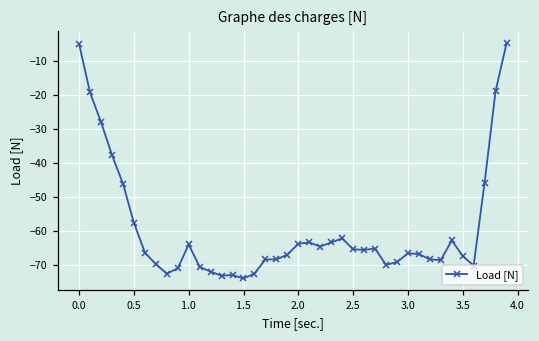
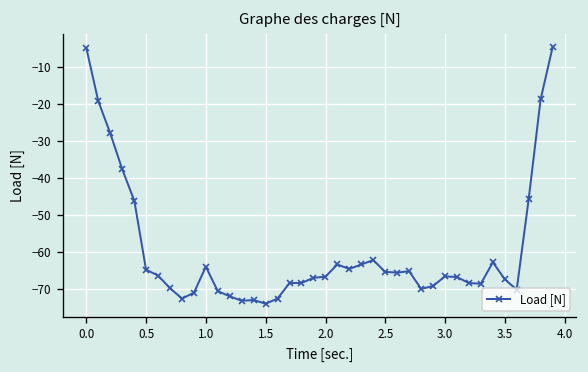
  {
    "0.0": -5,
-   "0.5": -58,
+   "0.5": -65,
    "1.0": -64,
    "1.5": -74,
-   "2.0": -64,
+   "2.0": -67,
    "2.5": -65,
    "3.0": -67,
    "3.5": -67
  }
